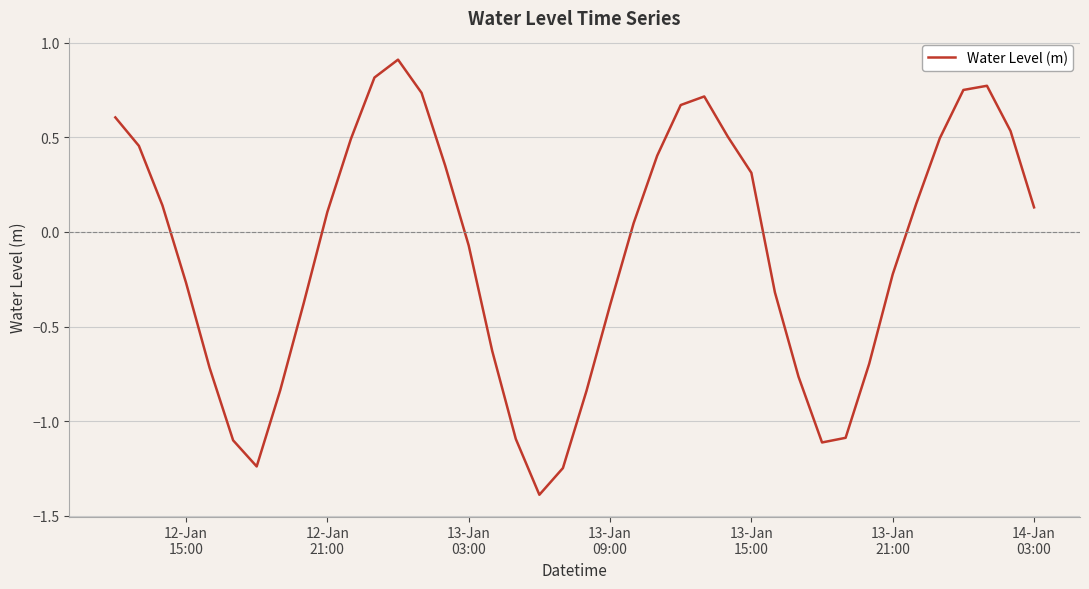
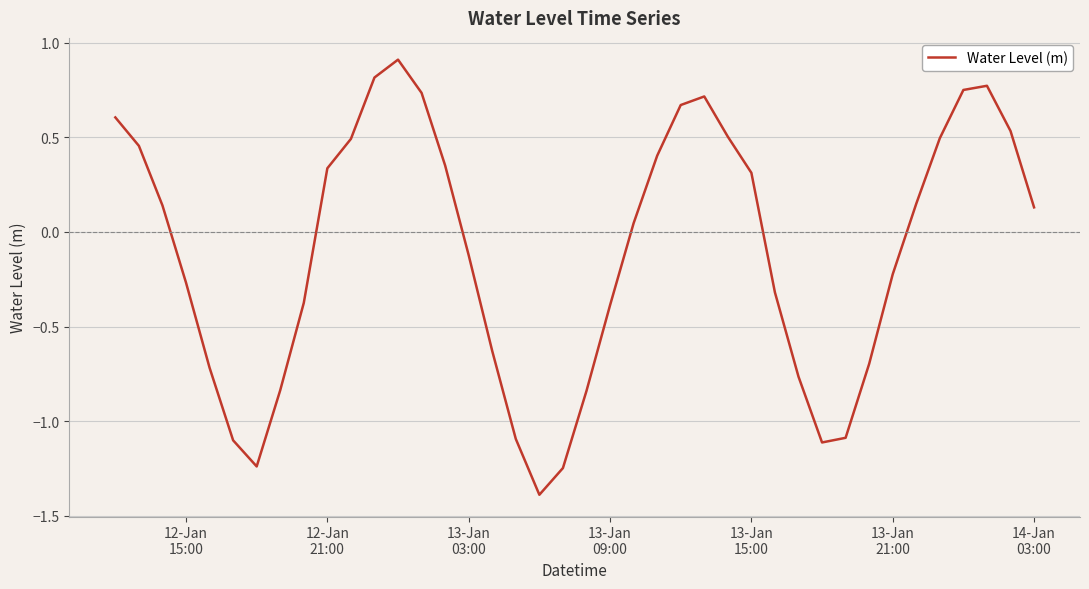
  {
    "12-Jan 15:00": -0.27,
-   "12-Jan 21:00": 0.11,
-   "13-Jan 03:00": -0.07,
+   "12-Jan 21:00": 0.34,
+   "13-Jan 03:00": -0.12,
    "13-Jan 09:00": -0.39,
    "13-Jan 15:00": 0.31,
    "13-Jan 21:00": -0.22,
    "14-Jan 03:00": 0.13
  }
